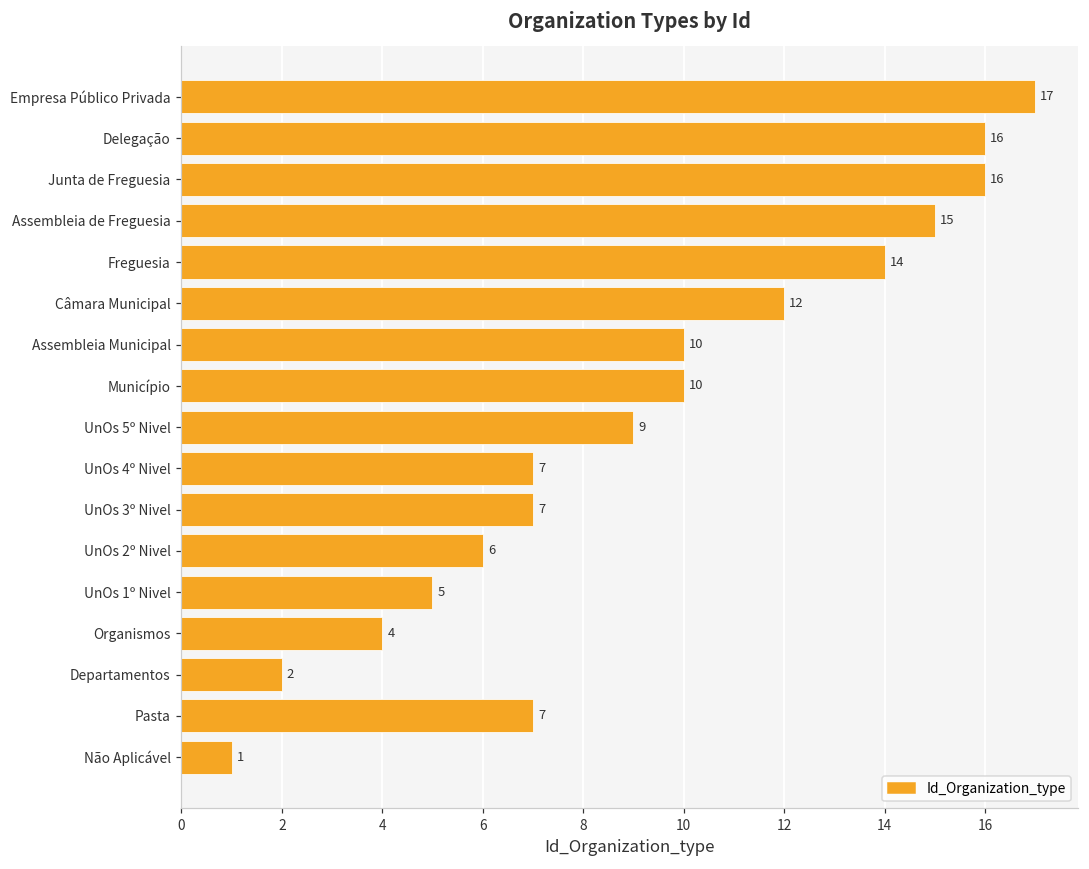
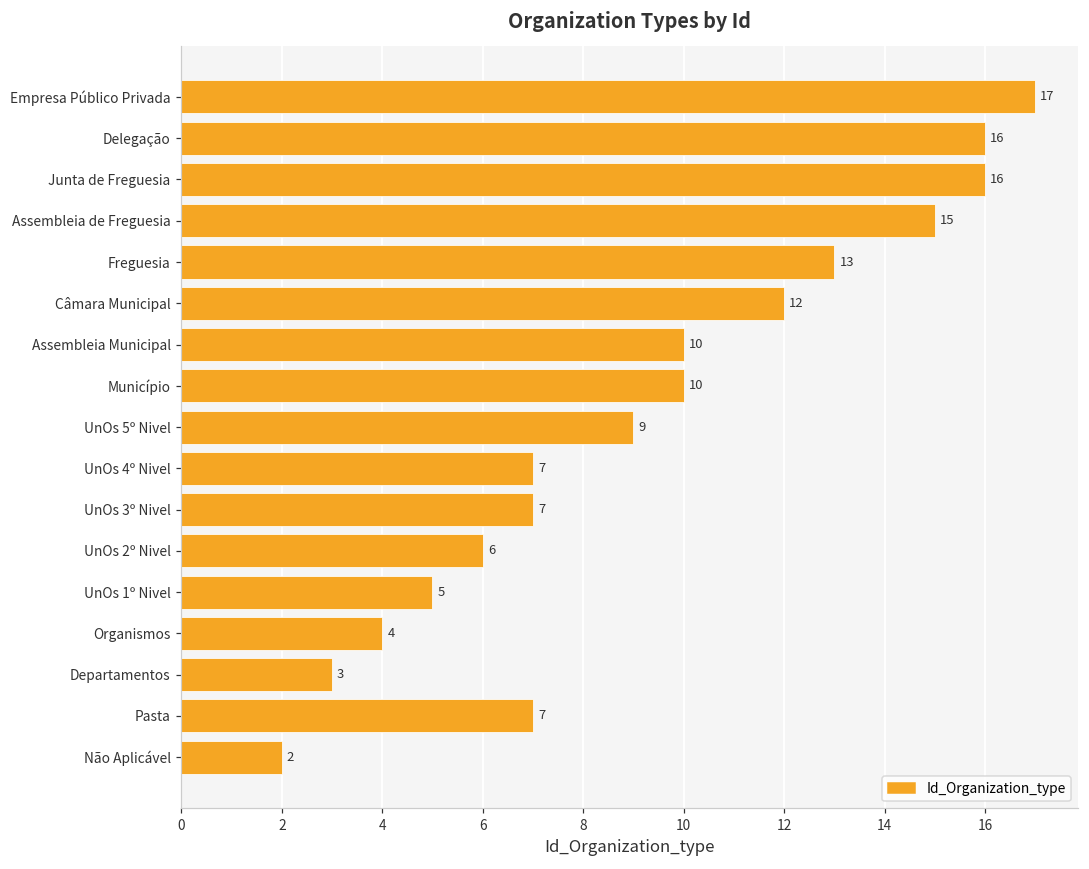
  {
    "Empresa Público Privada": 17,
    "Delegação": 16,
    "Junta de Freguesia": 16,
    "Assembleia de Freguesia": 15,
-   "Freguesia": 14,
+   "Freguesia": 13,
    "Câmara Municipal": 12,
    "Assembleia Municipal": 10,
    "Município": 10,
    "UnOs 5º Nivel": 9,
    "UnOs 4º Nivel": 7,
    "UnOs 3º Nivel": 7,
    "UnOs 2º Nivel": 6,
    "UnOs 1º Nivel": 5,
    "Organismos": 4,
-   "Departamentos": 2,
+   "Departamentos": 3,
    "Pasta": 7,
-   "Não Aplicável": 1
+   "Não Aplicável": 2
  }
